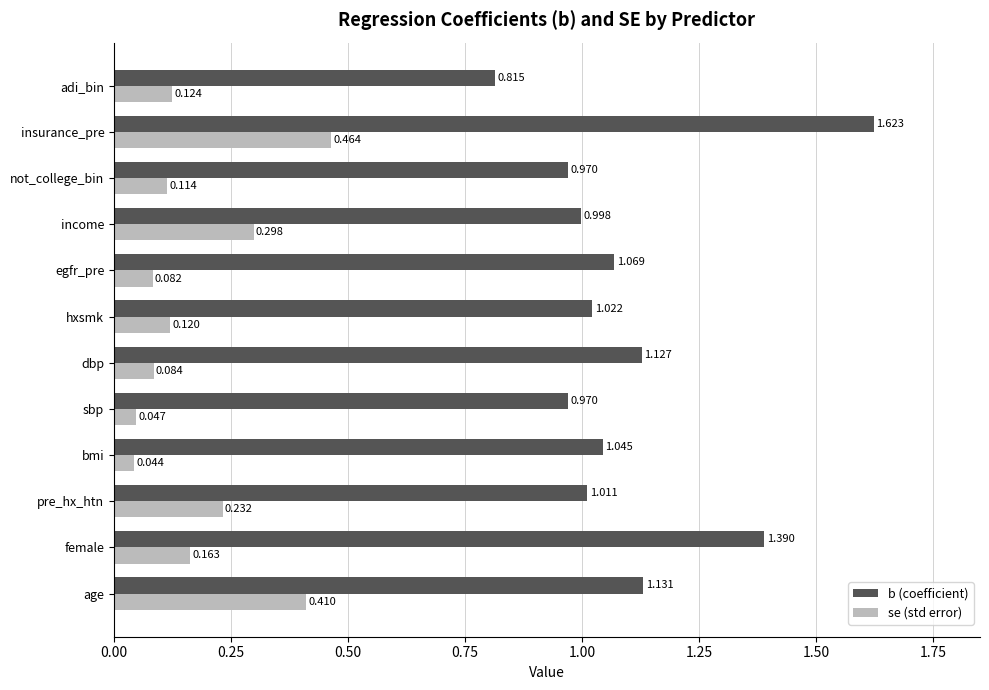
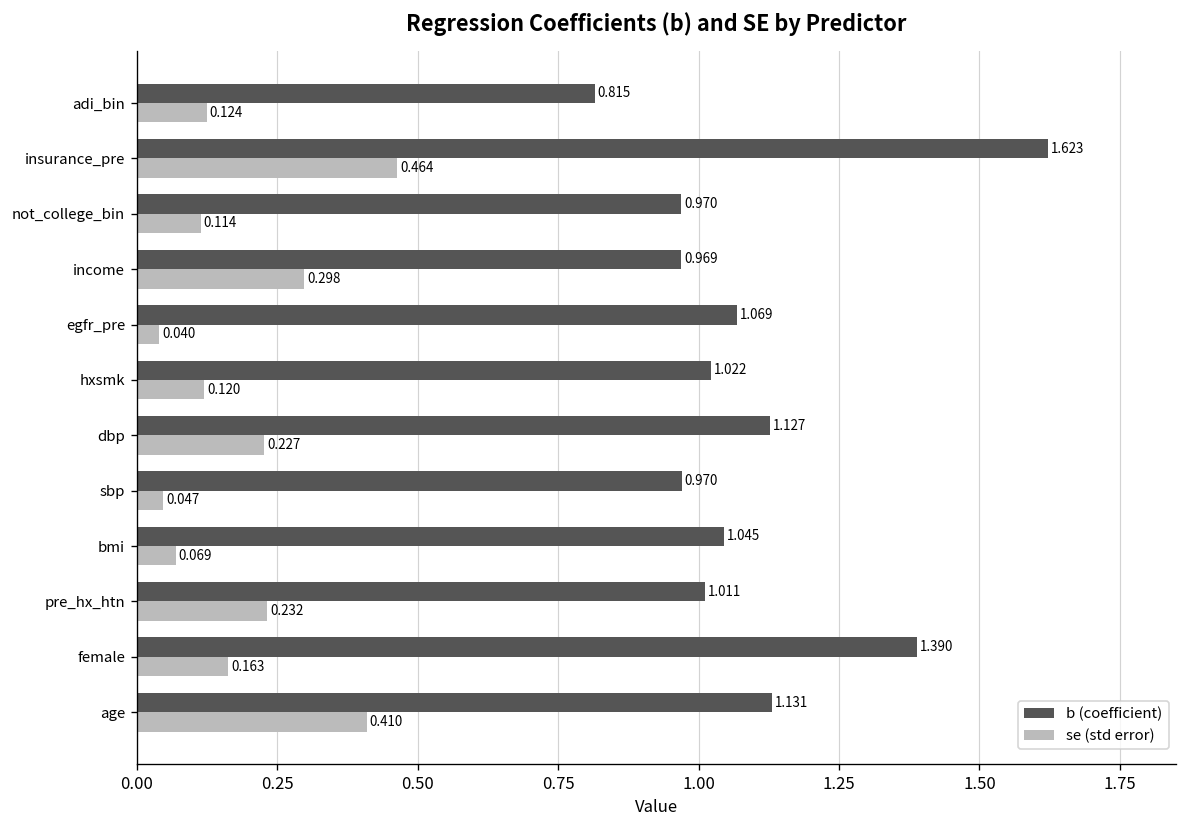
  {
    "b (coefficient)": {
      "adi_bin": 0.815,
      "insurance_pre": 1.623,
      "not_college_bin": 0.970,
-     "income": 0.998,
+     "income": 0.969,
      "egfr_pre": 1.069,
      "hxsmk": 1.022,
      "dbp": 1.127,
      "sbp": 0.970,
      "bmi": 1.045,
      "pre_hx_htn": 1.011,
      "female": 1.390,
      "age": 1.131
    },
    "se (std error)": {
      "adi_bin": 0.124,
      "insurance_pre": 0.464,
      "not_college_bin": 0.114,
      "income": 0.298,
-     "egfr_pre": 0.082,
+     "egfr_pre": 0.040,
      "hxsmk": 0.120,
-     "dbp": 0.084,
+     "dbp": 0.227,
      "sbp": 0.047,
-     "bmi": 0.044,
+     "bmi": 0.069,
      "pre_hx_htn": 0.232,
      "female": 0.163,
      "age": 0.410
    }
  }
